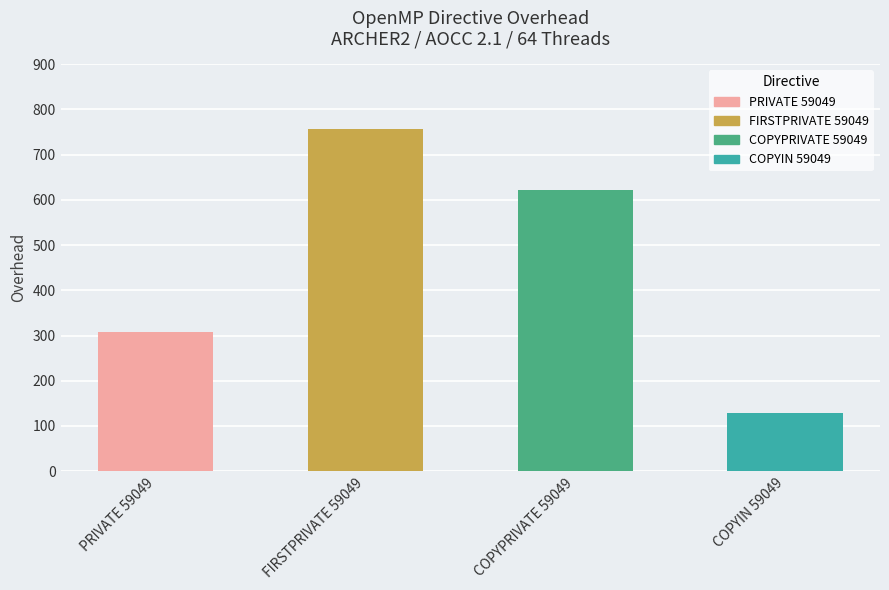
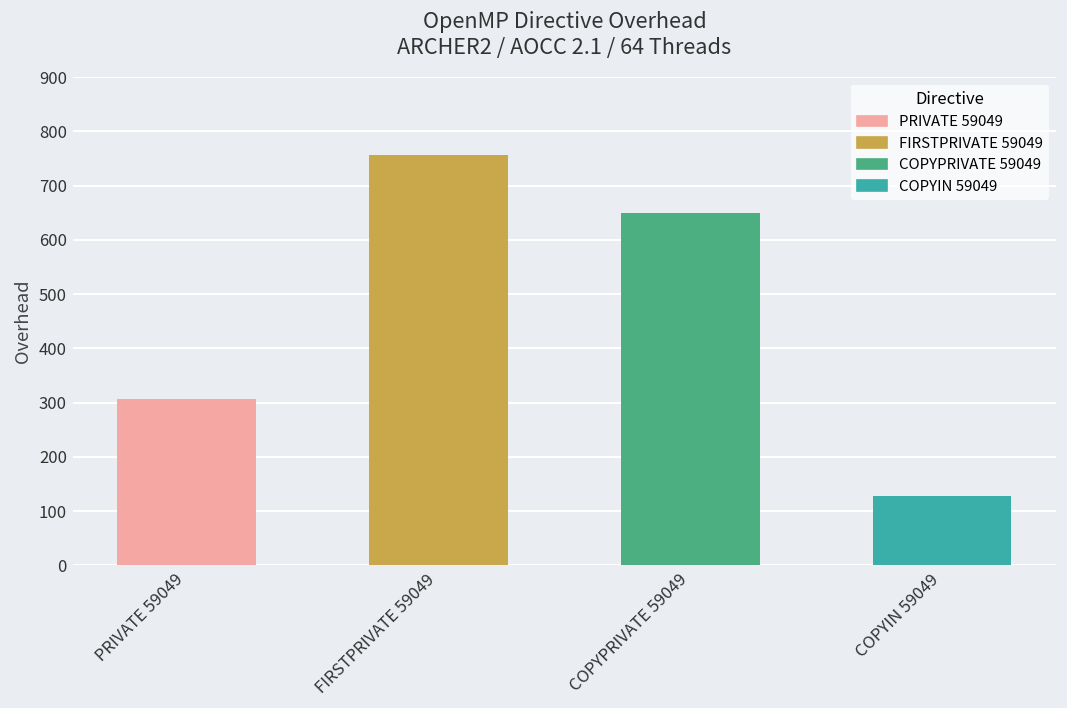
  {
    "PRIVATE 59049": 310,
    "FIRSTPRIVATE 59049": 760,
-   "COPYPRIVATE 59049": 620,
+   "COPYPRIVATE 59049": 650,
    "COPYIN 59049": 130
  }
